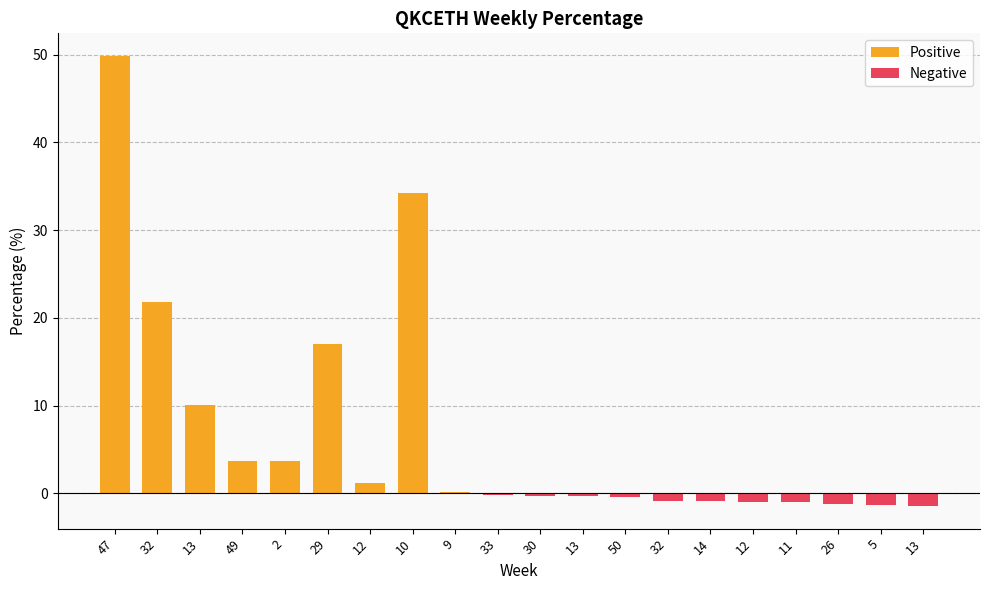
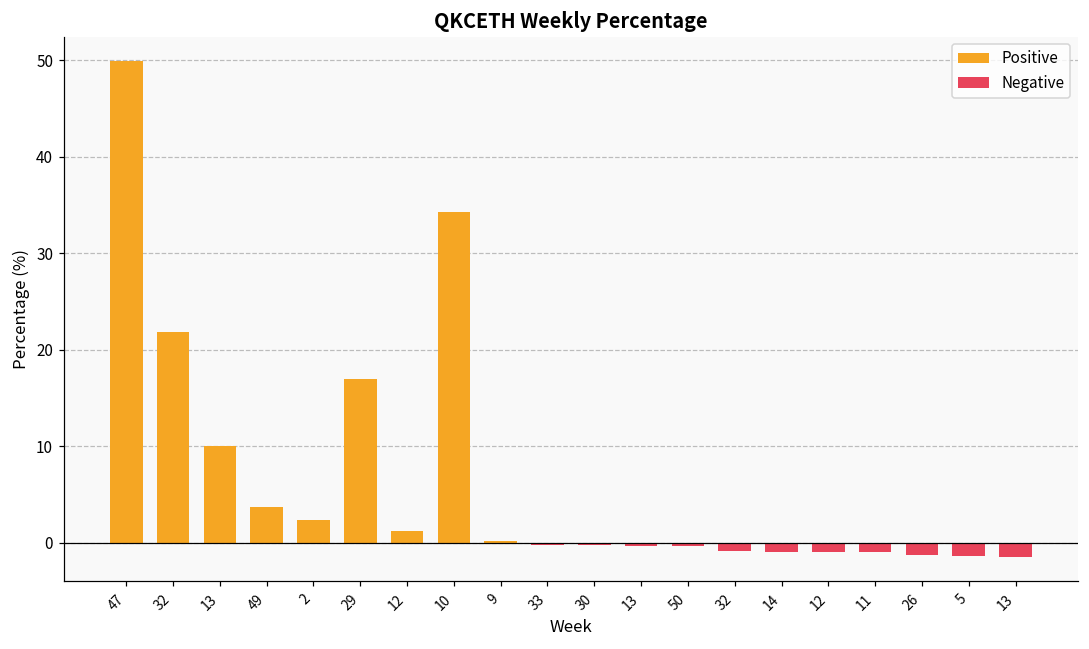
  {
    "Positive": {
      "47": 50,
      "49": 4,
-     "2": 4,
+     "2": 2,
      "29": 17,
      "10": 34,
      "33": 0,
      "30": 0,
      "50": 0,
      "14": 0,
      "11": 0,
      "26": 0,
      "5": 0
    },
    "Negative": {
      "47": 0,
      "49": 0,
      "2": 0,
      "29": 0,
      "10": 0,
      "9": 0,
      "50": 0,
      "14": -1,
      "11": -1,
      "26": -1,
      "5": -1
    }
  }
